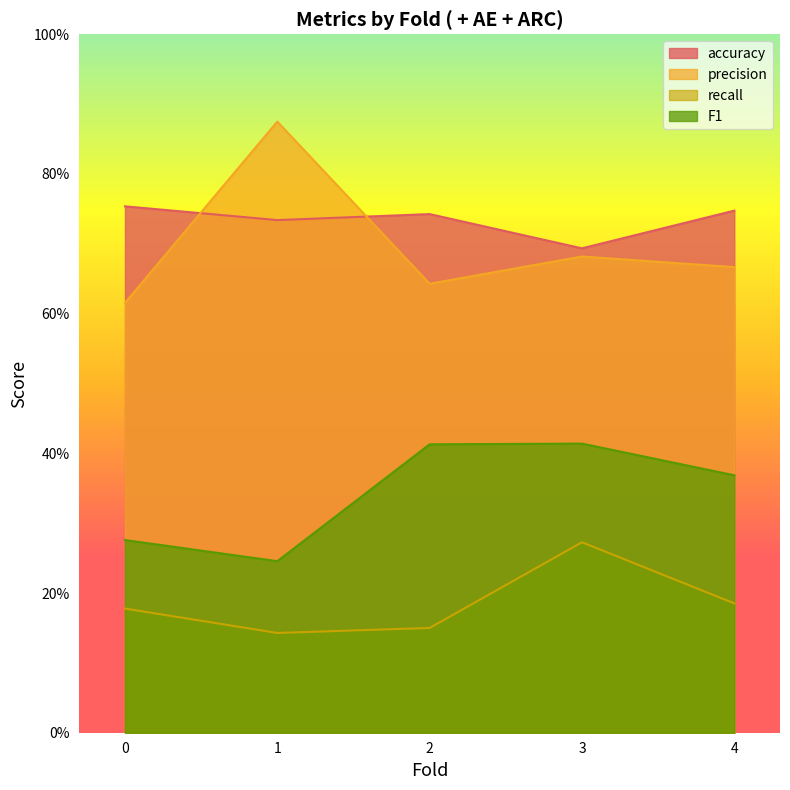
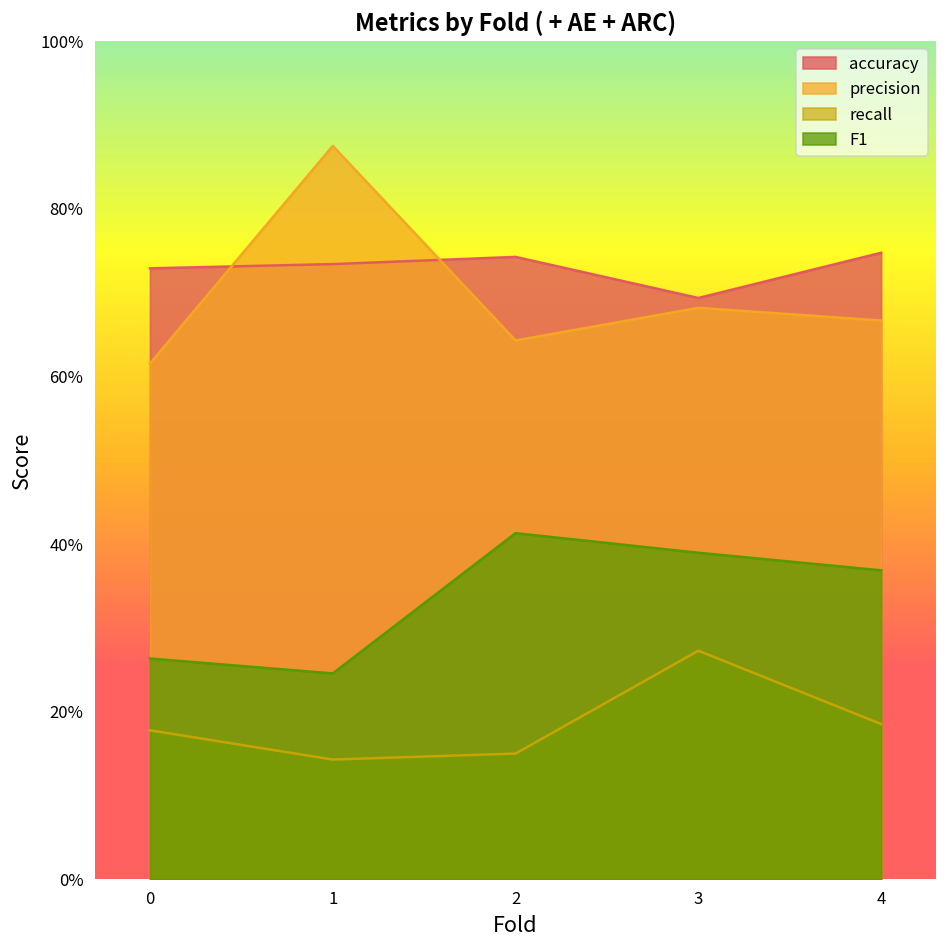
  {
    "accuracy": {
-     "0": "75%",
+     "0": "73%",
      "1": "73%",
      "2": "74%",
      "3": "69%",
      "4": "75%"
    },
    "F1": {
-     "0": "28%",
+     "0": "26%",
      "1": "25%",
      "2": "41%",
-     "3": "41%",
+     "3": "39%",
      "4": "37%"
    }
  }
